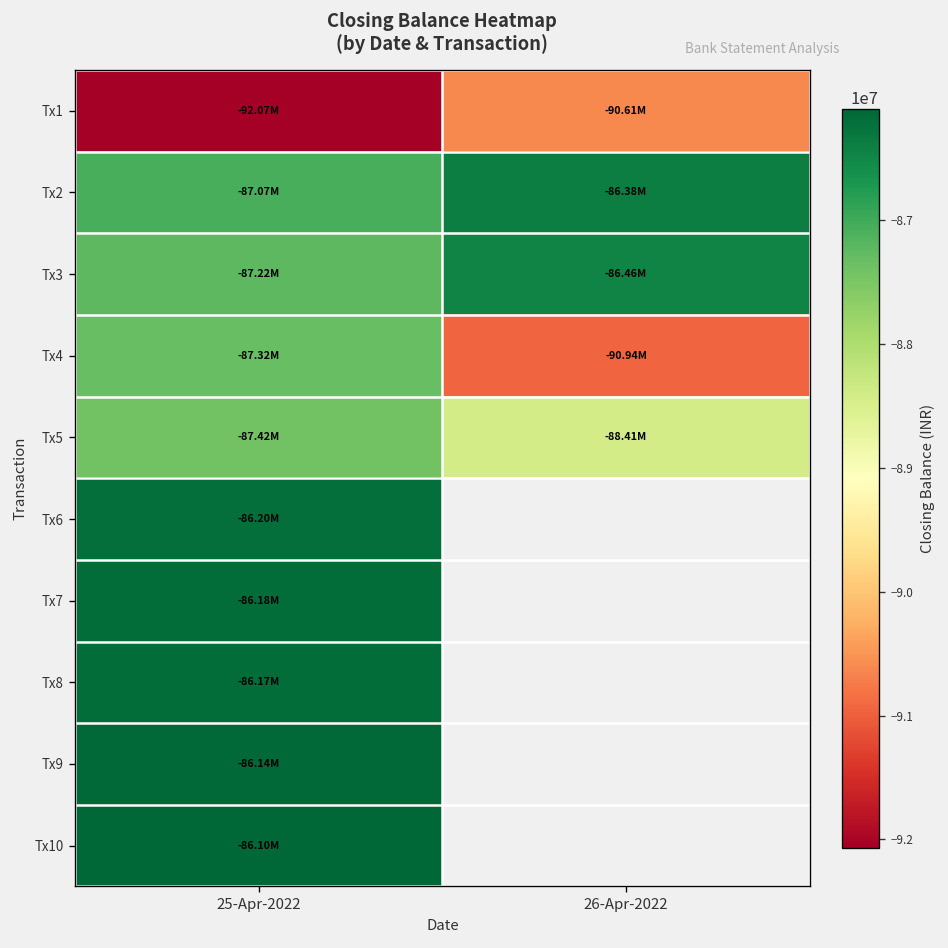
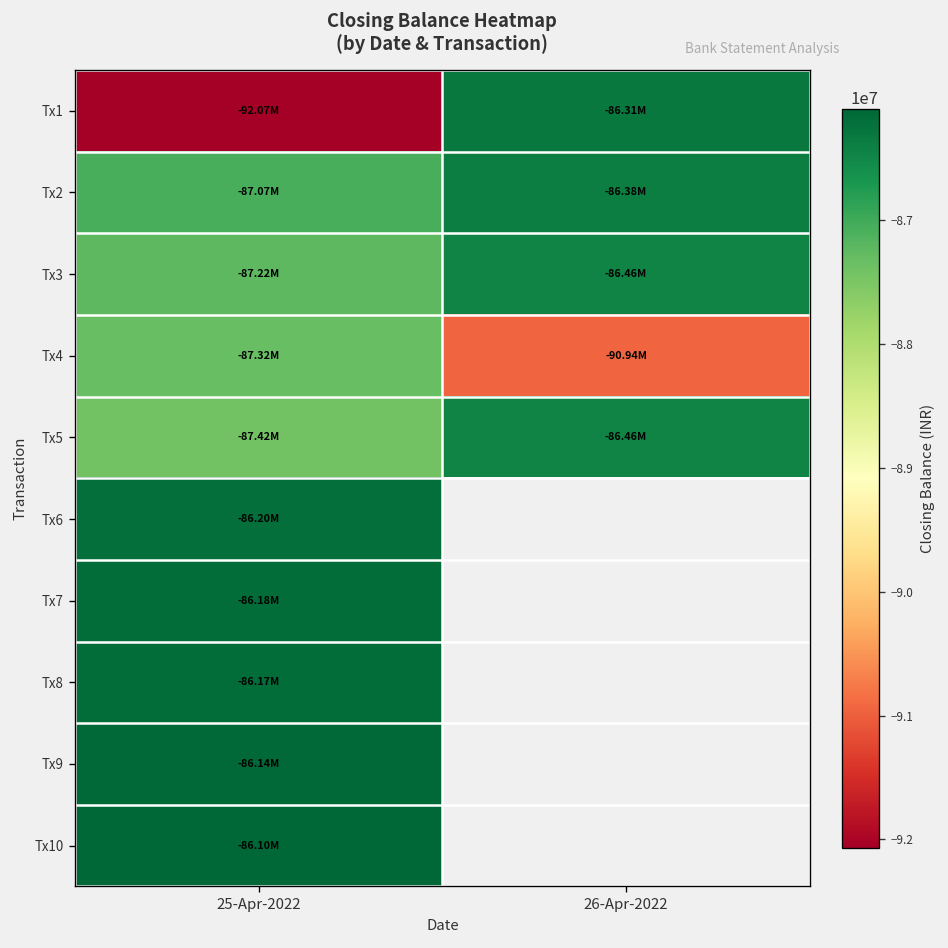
  {
    "Tx1": {
      "25-Apr-2022": "-92.07M",
-     "26-Apr-2022": "-90.61M"
+     "26-Apr-2022": "-86.31M"
    },
    "Tx2": {
      "25-Apr-2022": "-87.07M",
      "26-Apr-2022": "-86.38M"
    },
    "Tx3": {
      "25-Apr-2022": "-87.22M",
      "26-Apr-2022": "-86.46M"
    },
    "Tx4": {
      "25-Apr-2022": "-87.32M",
      "26-Apr-2022": "-90.94M"
    },
    "Tx5": {
      "25-Apr-2022": "-87.42M",
-     "26-Apr-2022": "-88.41M"
+     "26-Apr-2022": "-86.46M"
    },
    "Tx6": {
      "25-Apr-2022": "-86.20M"
    },
    "Tx7": {
      "25-Apr-2022": "-86.18M"
    },
    "Tx8": {
      "25-Apr-2022": "-86.17M"
    },
    "Tx9": {
      "25-Apr-2022": "-86.14M"
    },
    "Tx10": {
      "25-Apr-2022": "-86.10M"
    }
  }
